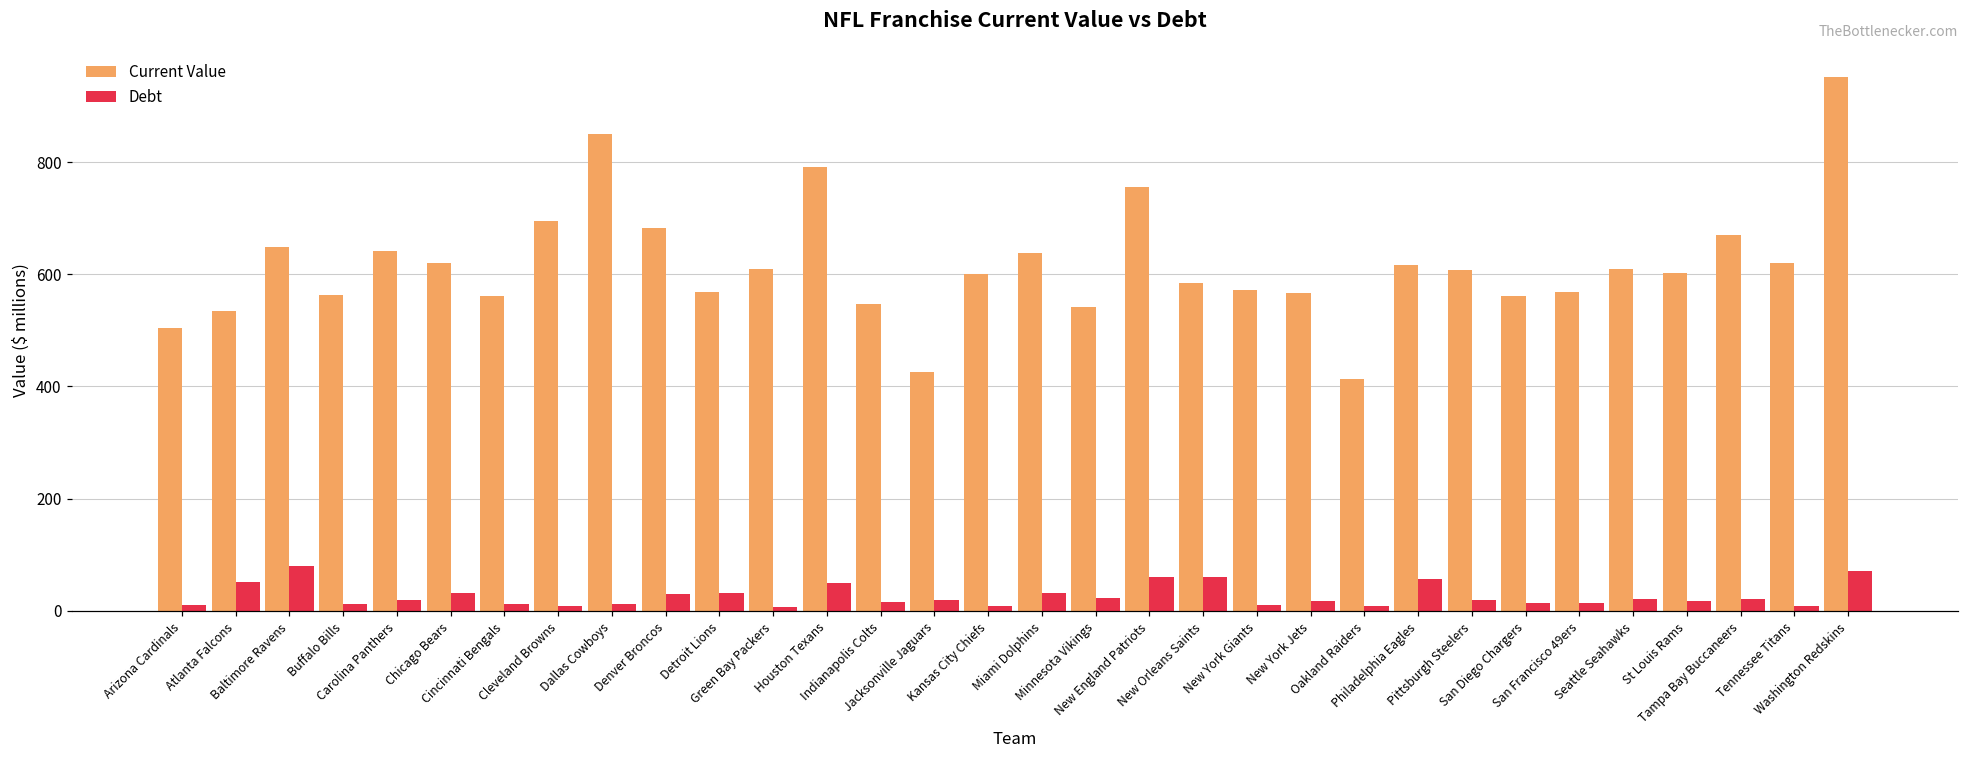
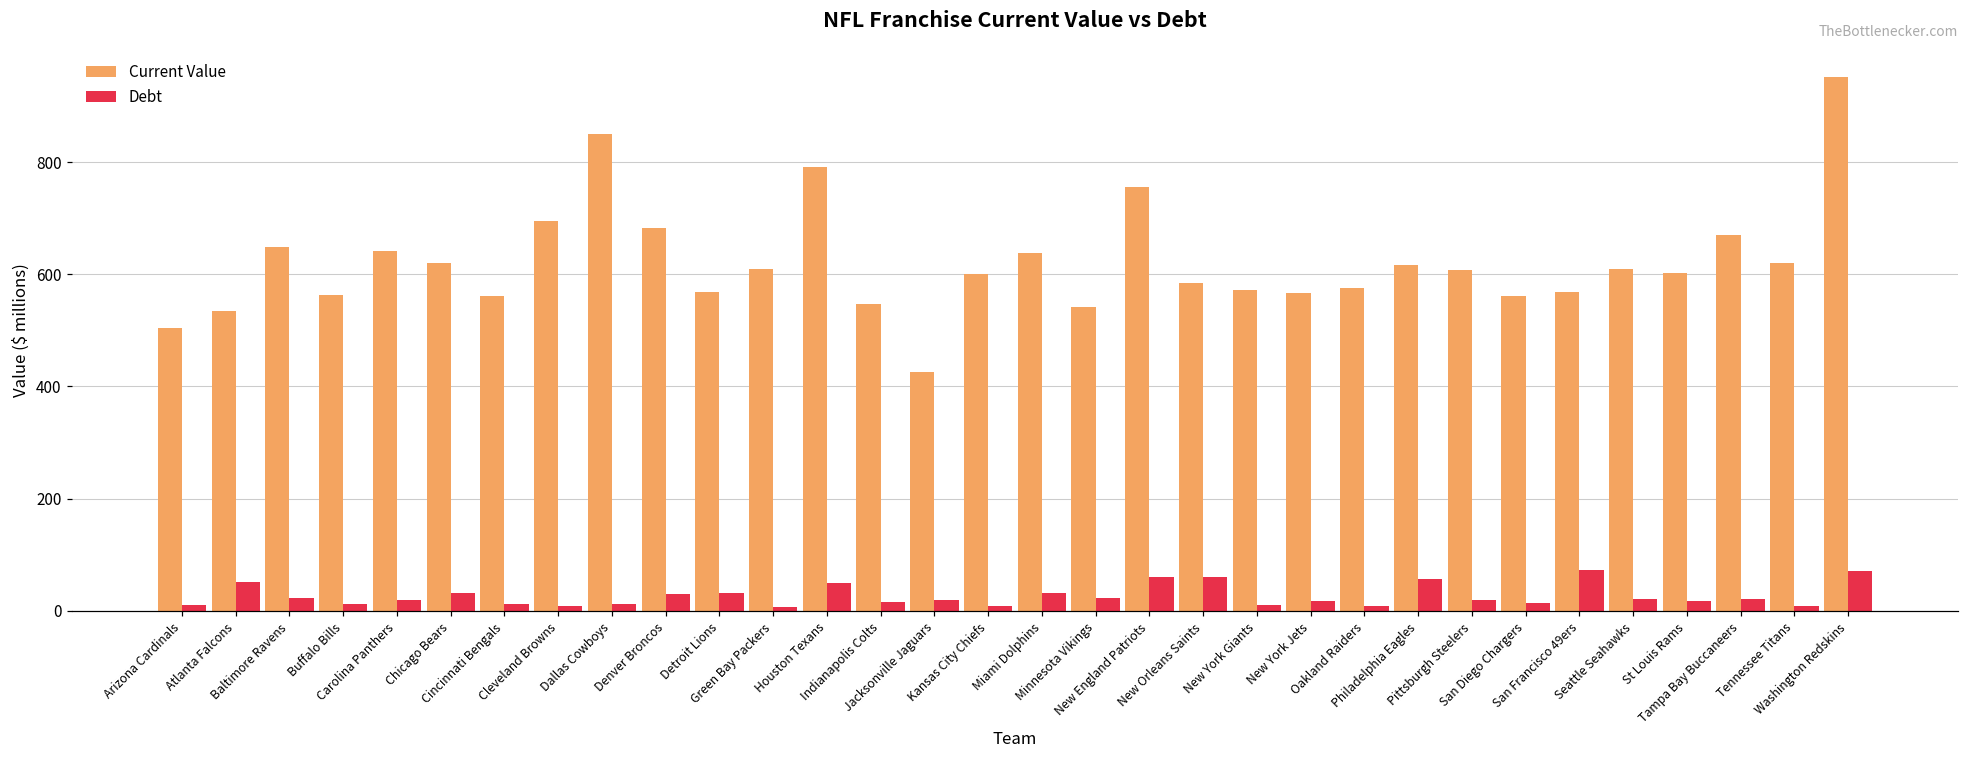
  {
    "Current Value": {
      "Arizona Cardinals": 510,
      "Atlanta Falcons": 530,
      "Baltimore Ravens": 650,
      "Buffalo Bills": 560,
      "Carolina Panthers": 640,
      "Chicago Bears": 620,
      "Cincinnati Bengals": 560,
      "Cleveland Browns": 700,
      "Dallas Cowboys": 850,
      "Denver Broncos": 680,
      "Detroit Lions": 570,
      "Green Bay Packers": 610,
      "Houston Texans": 790,
      "Indianapolis Colts": 550,
      "Jacksonville Jaguars": 430,
      "Kansas City Chiefs": 600,
      "Miami Dolphins": 640,
      "Minnesota Vikings": 540,
      "New England Patriots": 760,
      "New Orleans Saints": 590,
      "New York Giants": 570,
      "New York Jets": 570,
-     "Oakland Raiders": 410,
+     "Oakland Raiders": 580,
      "Philadelphia Eagles": 620,
      "Pittsburgh Steelers": 610,
      "San Diego Chargers": 560,
      "San Francisco 49ers": 570,
      "Seattle Seahawks": 610,
      "St Louis Rams": 600,
      "Tampa Bay Buccaneers": 670,
      "Tennessee Titans": 620,
      "Washington Redskins": 950
    },
    "Debt": {
      "Arizona Cardinals": 10,
      "Atlanta Falcons": 50,
-     "Baltimore Ravens": 80,
+     "Baltimore Ravens": 20,
      "Buffalo Bills": 10,
      "Carolina Panthers": 20,
      "Chicago Bears": 30,
      "Cincinnati Bengals": 10,
      "Cleveland Browns": 10,
      "Dallas Cowboys": 10,
      "Denver Broncos": 30,
      "Detroit Lions": 30,
      "Green Bay Packers": 10,
      "Houston Texans": 50,
      "Indianapolis Colts": 20,
      "Jacksonville Jaguars": 20,
      "Kansas City Chiefs": 10,
      "Miami Dolphins": 30,
      "Minnesota Vikings": 20,
      "New England Patriots": 60,
      "New Orleans Saints": 60,
      "New York Giants": 10,
      "New York Jets": 20,
      "Oakland Raiders": 10,
      "Philadelphia Eagles": 60,
      "Pittsburgh Steelers": 20,
      "San Diego Chargers": 10,
-     "San Francisco 49ers": 10,
+     "San Francisco 49ers": 70,
      "Seattle Seahawks": 20,
      "St Louis Rams": 20,
      "Tampa Bay Buccaneers": 20,
      "Tennessee Titans": 10,
      "Washington Redskins": 70
    }
  }
